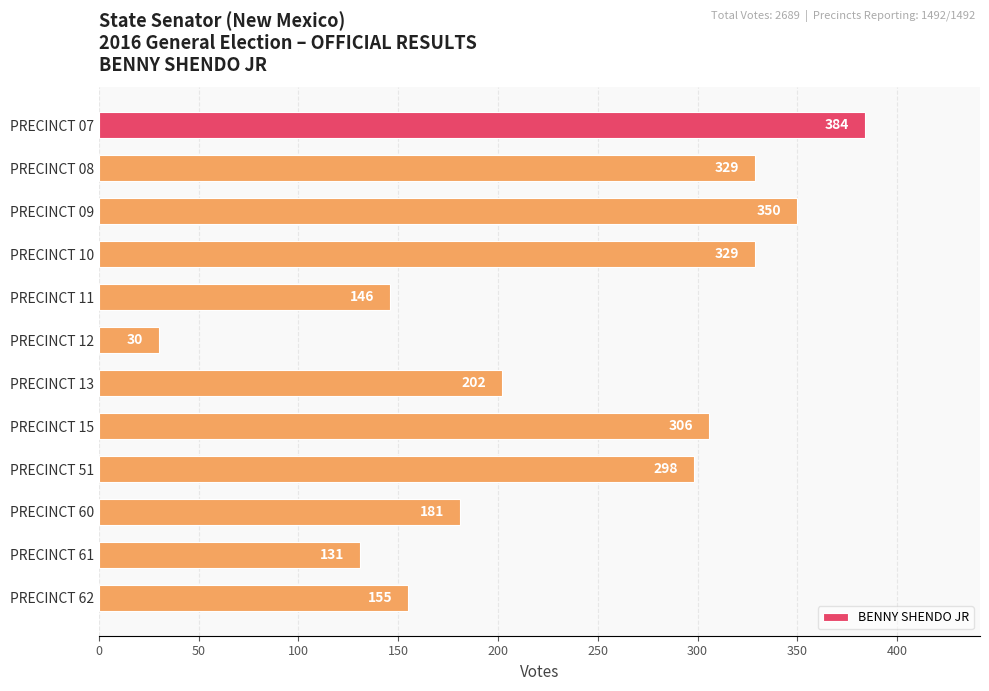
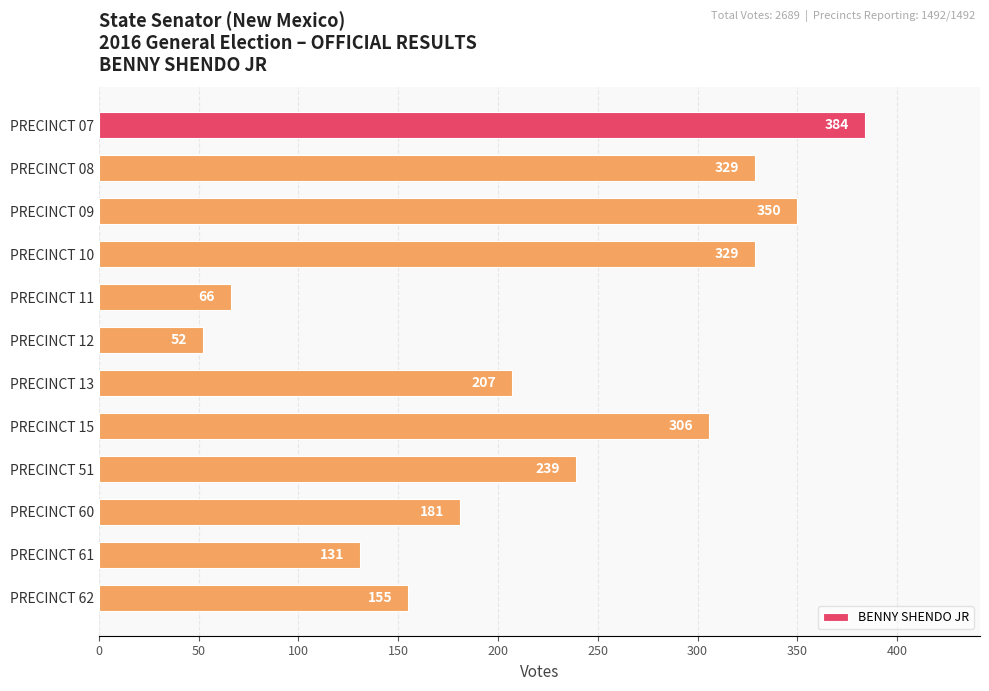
  {
    "PRECINCT 07": 384,
    "PRECINCT 08": 329,
    "PRECINCT 09": 350,
    "PRECINCT 10": 329,
-   "PRECINCT 11": 146,
-   "PRECINCT 12": 30,
-   "PRECINCT 13": 202,
+   "PRECINCT 11": 66,
+   "PRECINCT 12": 52,
+   "PRECINCT 13": 207,
    "PRECINCT 15": 306,
-   "PRECINCT 51": 298,
+   "PRECINCT 51": 239,
    "PRECINCT 60": 181,
    "PRECINCT 61": 131,
    "PRECINCT 62": 155
  }
